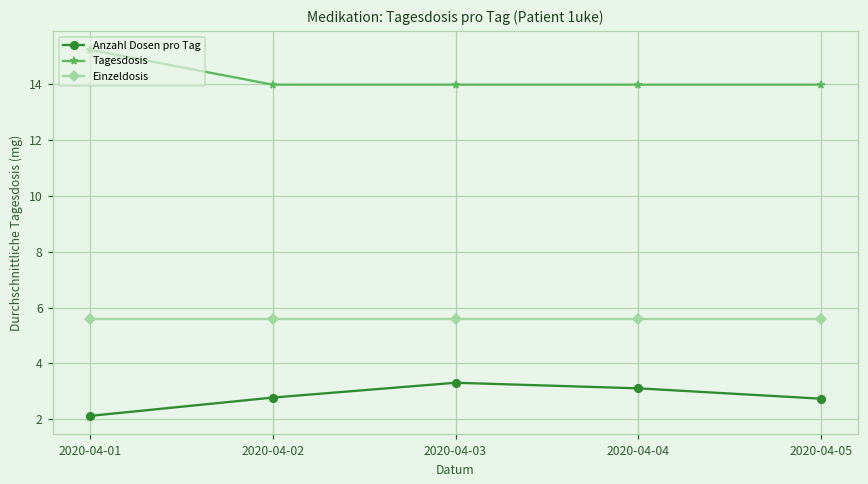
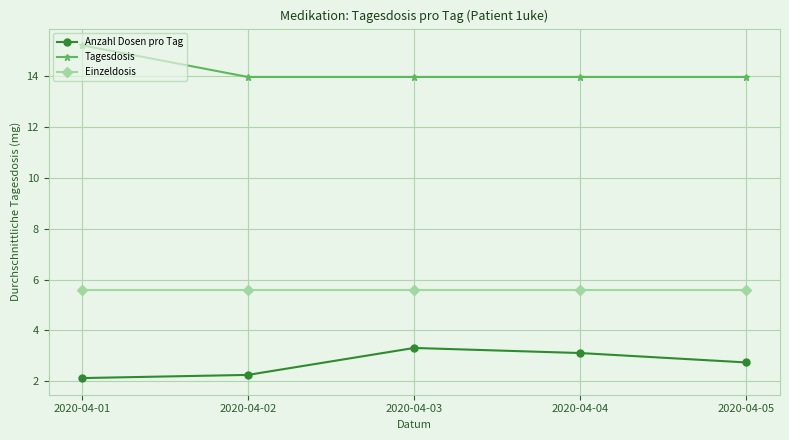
  {
    "Anzahl Dosen pro Tag": {
      "2020-04-01": 2.1,
-     "2020-04-02": 2.8,
+     "2020-04-02": 2.3,
      "2020-04-03": 3.3,
      "2020-04-04": 3.1,
      "2020-04-05": 2.7
    },
    "Tagesdosis": {
      "2020-04-02": 14.0,
      "2020-04-03": 14.0,
      "2020-04-04": 14.0,
      "2020-04-05": 14.0
    },
    "Einzeldosis": {
      "2020-04-01": 5.6,
      "2020-04-02": 5.6,
      "2020-04-03": 5.6,
      "2020-04-04": 5.6,
      "2020-04-05": 5.6
    }
  }
